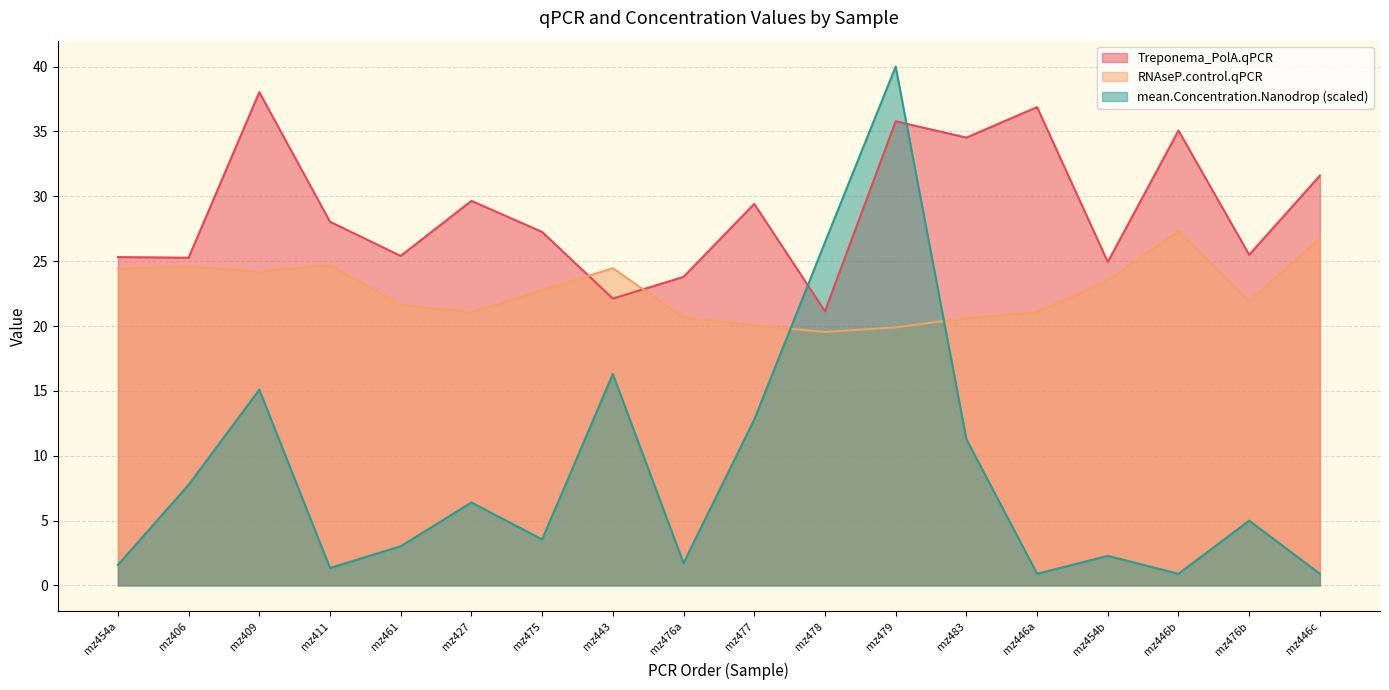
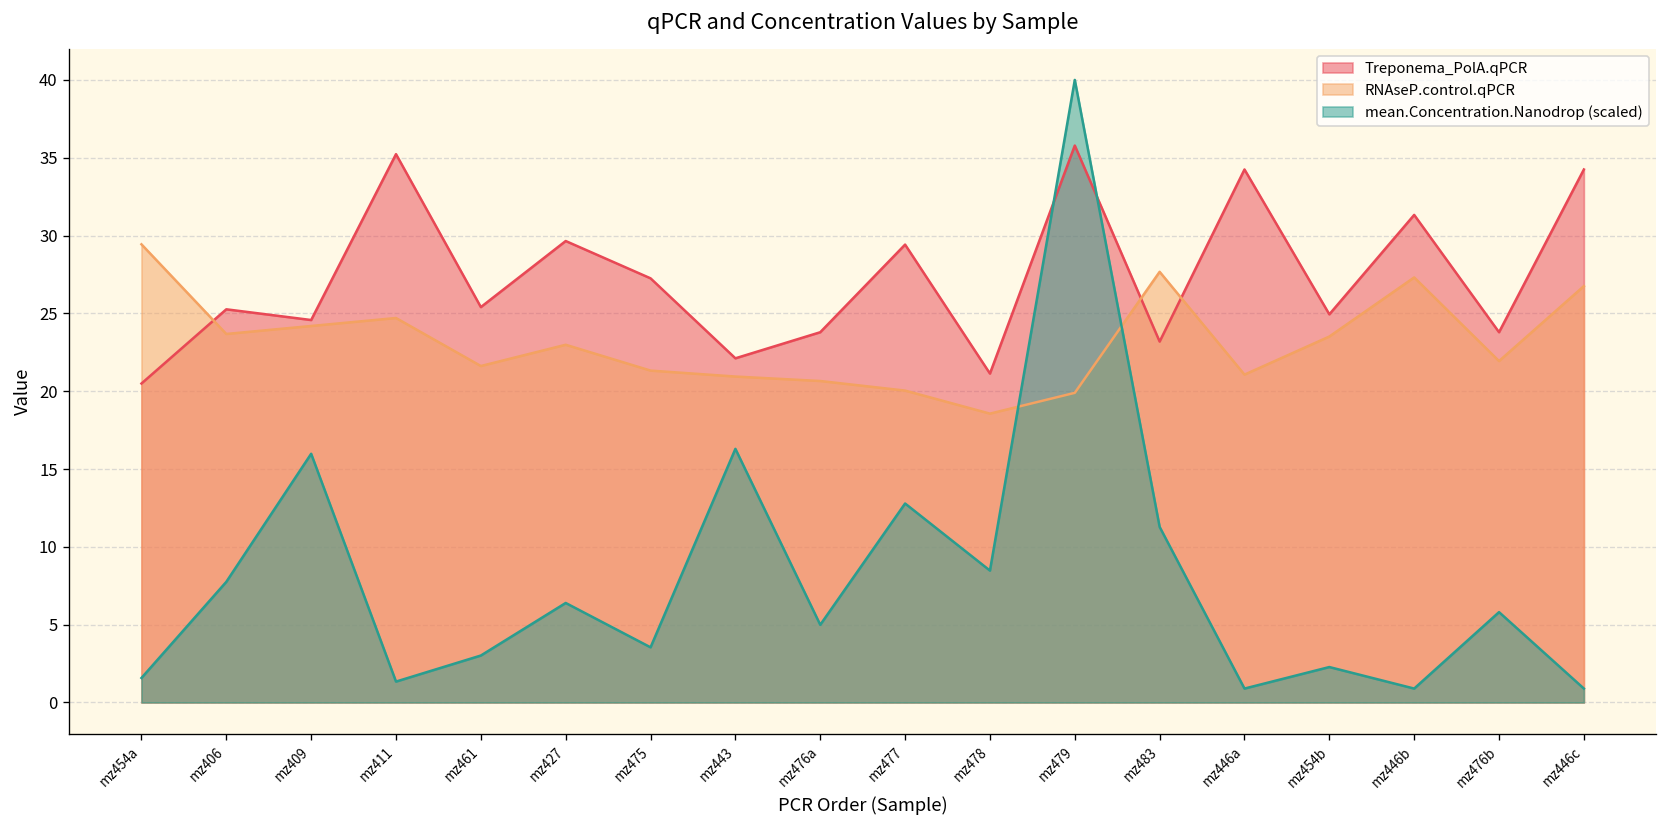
  {
    "Treponema_PolA.qPCR": {
-     "mz454a": 25.3,
+     "mz454a": 20.5,
      "mz406": 25.3,
-     "mz409": 38.0,
-     "mz411": 28.0,
+     "mz409": 24.6,
+     "mz411": 35.2,
      "mz461": 25.4,
      "mz427": 29.6,
      "mz475": 27.3,
      "mz443": 22.1,
      "mz476a": 23.8,
      "mz477": 29.4,
      "mz478": 21.1,
      "mz479": 35.8,
-     "mz483": 34.5,
-     "mz446a": 36.9,
+     "mz483": 23.2,
+     "mz446a": 34.2,
      "mz454b": 24.9,
-     "mz446b": 35.1,
-     "mz476b": 25.5,
-     "mz446c": 31.6
+     "mz446b": 31.3,
+     "mz476b": 23.8,
+     "mz446c": 34.2
    },
    "RNAseP.control.qPCR": {
-     "mz454a": 24.4,
-     "mz406": 24.6,
+     "mz454a": 29.4,
+     "mz406": 23.7,
      "mz409": 24.2,
      "mz411": 24.7,
      "mz461": 21.6,
-     "mz427": 21.1,
-     "mz475": 22.7,
-     "mz443": 24.5,
+     "mz427": 23.0,
+     "mz475": 21.3,
+     "mz443": 20.9,
      "mz476a": 20.7,
      "mz477": 20.0,
-     "mz478": 19.5,
+     "mz478": 18.6,
      "mz479": 19.9,
-     "mz483": 20.6,
+     "mz483": 27.7,
      "mz446a": 21.1,
      "mz454b": 23.5,
      "mz446b": 27.3,
      "mz476b": 21.9,
      "mz446c": 26.8
    },
    "mean.Concentration.Nanodrop (scaled)": {
      "mz454a": 1.6,
      "mz406": 7.8,
-     "mz409": 15.1,
+     "mz409": 16.0,
      "mz411": 1.3,
      "mz461": 3.0,
      "mz427": 6.4,
      "mz475": 3.5,
      "mz443": 16.3,
-     "mz476a": 1.7,
+     "mz476a": 5.0,
      "mz477": 12.8,
-     "mz478": 26.4,
+     "mz478": 8.5,
      "mz479": 40.0,
      "mz483": 11.3,
      "mz446a": 0.9,
      "mz454b": 2.3,
      "mz446b": 0.9,
-     "mz476b": 5.0,
+     "mz476b": 5.8,
      "mz446c": 0.9
    }
  }
